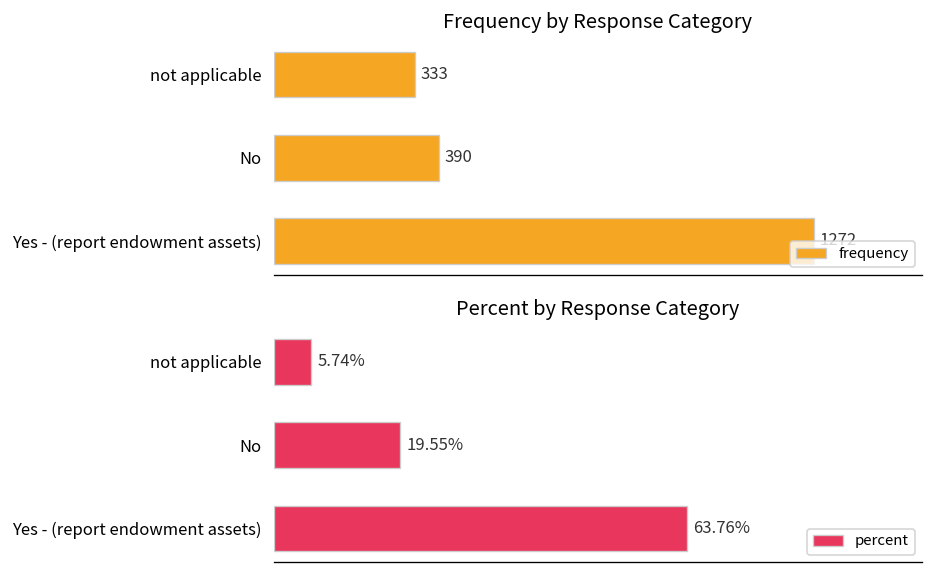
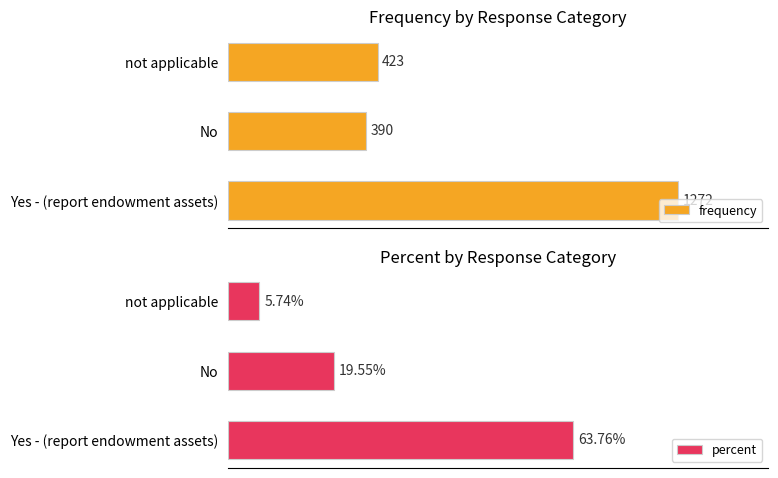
  {
    "Frequency by Response Category": {
-     "not applicable": "333",
+     "not applicable": "423",
      "No": "390"
    },
    "Percent by Response Category": {
      "not applicable": "5.74%",
      "No": "19.55%",
      "Yes - (report endowment assets)": "63.76%"
    }
  }
